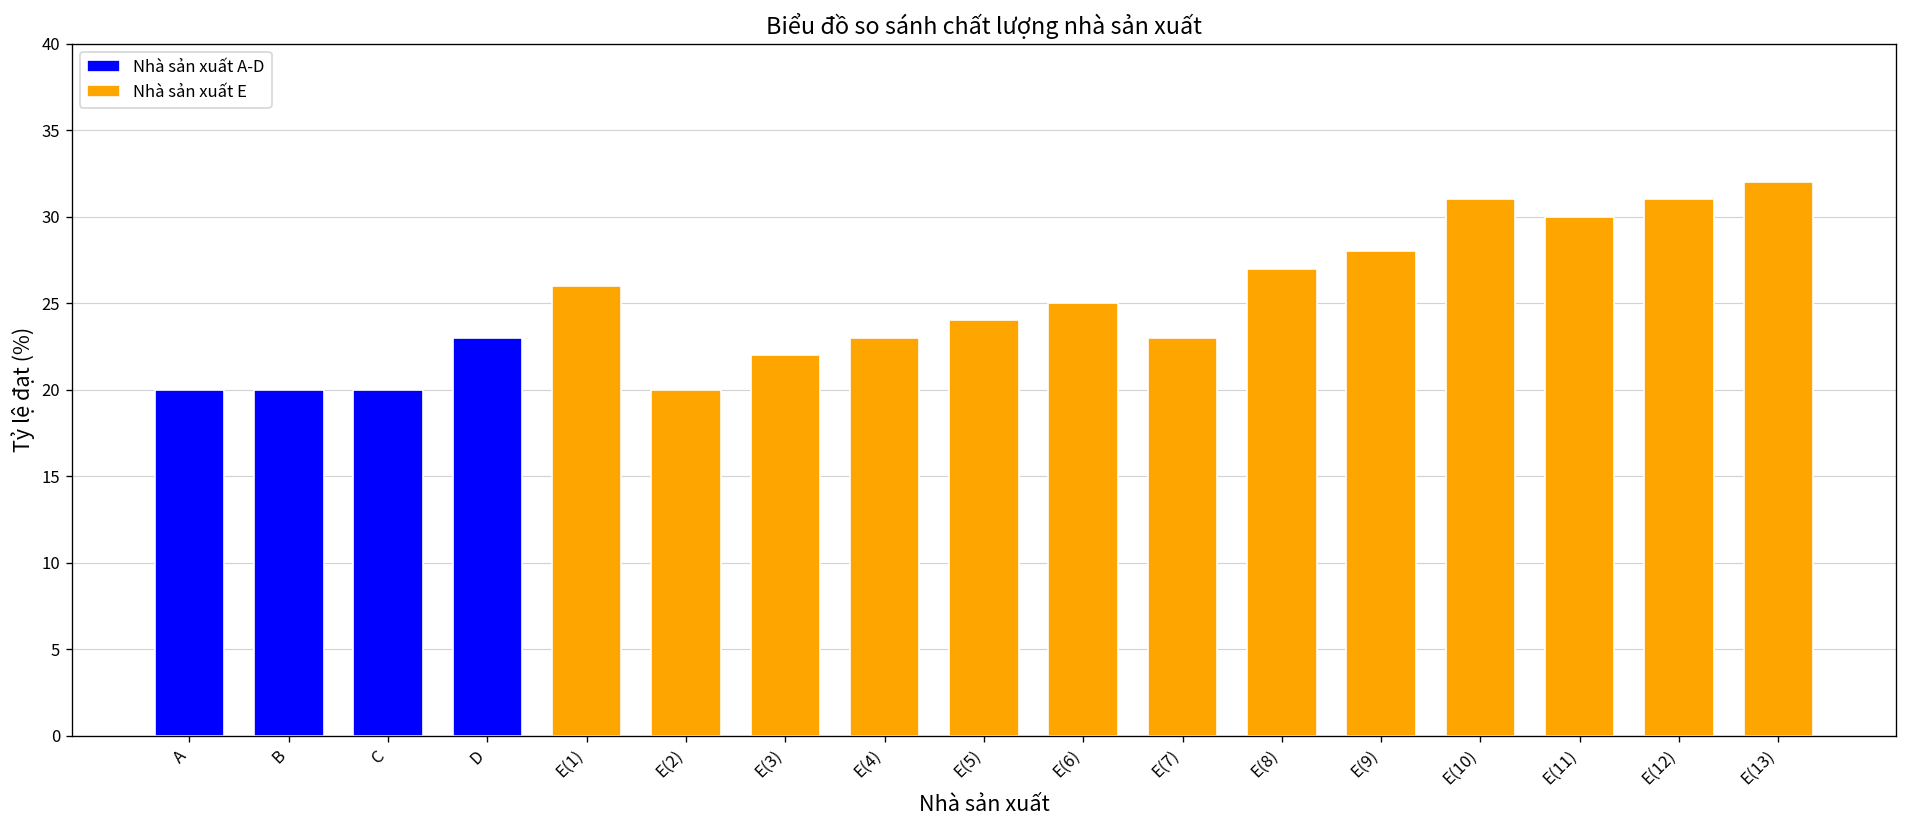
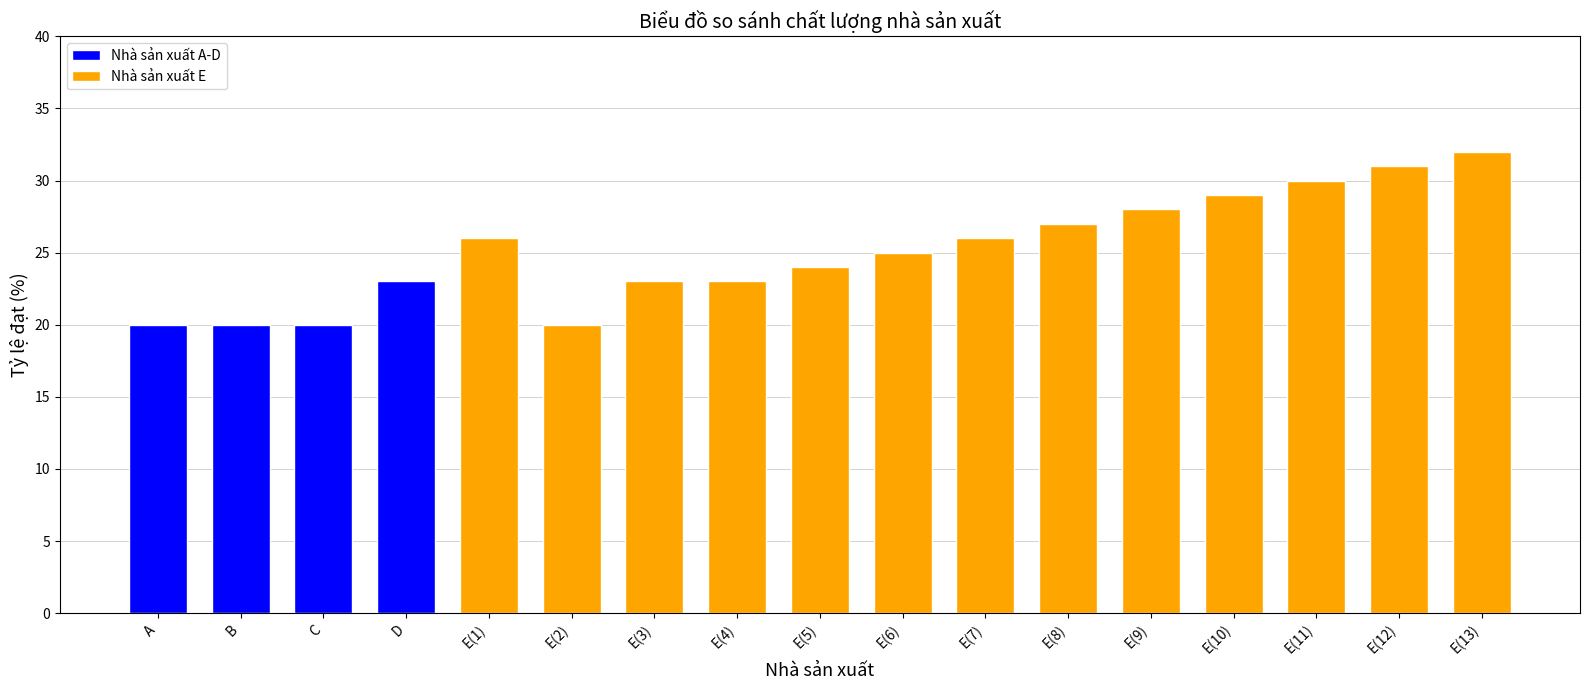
  {
    "A": 20,
    "B": 20,
    "C": 20,
    "D": 23,
    "E(1)": 26,
    "E(2)": 20,
-   "E(3)": 22,
+   "E(3)": 23,
    "E(4)": 23,
    "E(5)": 24,
    "E(6)": 25,
-   "E(7)": 23,
+   "E(7)": 26,
    "E(8)": 27,
    "E(9)": 28,
-   "E(10)": 31,
+   "E(10)": 29,
    "E(11)": 30,
    "E(12)": 31,
    "E(13)": 32
  }
